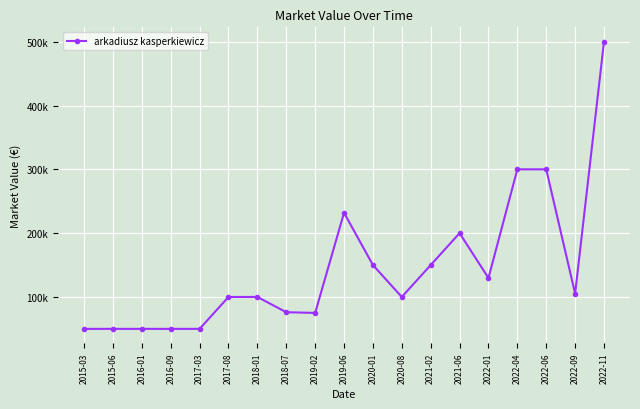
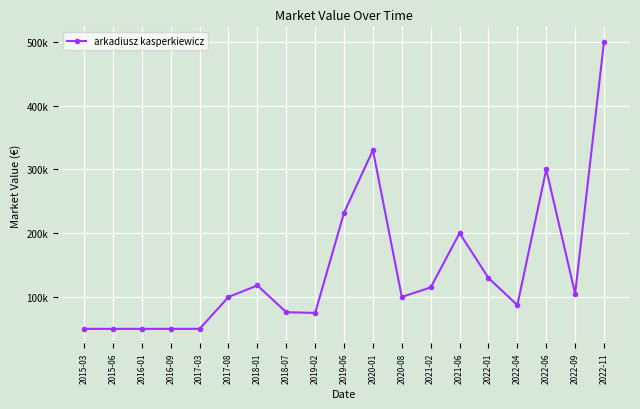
  {
    "2015-03": 50000,
    "2015-06": 50000,
    "2016-01": 50000,
    "2016-09": 50000,
    "2017-03": 50000,
    "2017-08": 100000,
-   "2018-01": 100000,
+   "2018-01": 120000,
    "2018-07": 80000,
    "2019-02": 80000,
    "2019-06": 230000,
-   "2020-01": 150000,
+   "2020-01": 330000,
    "2020-08": 100000,
-   "2021-02": 150000,
+   "2021-02": 110000,
    "2021-06": 200000,
    "2022-01": 130000,
-   "2022-04": 300000,
+   "2022-04": 90000,
    "2022-06": 300000,
    "2022-09": 110000,
    "2022-11": 500000
  }
